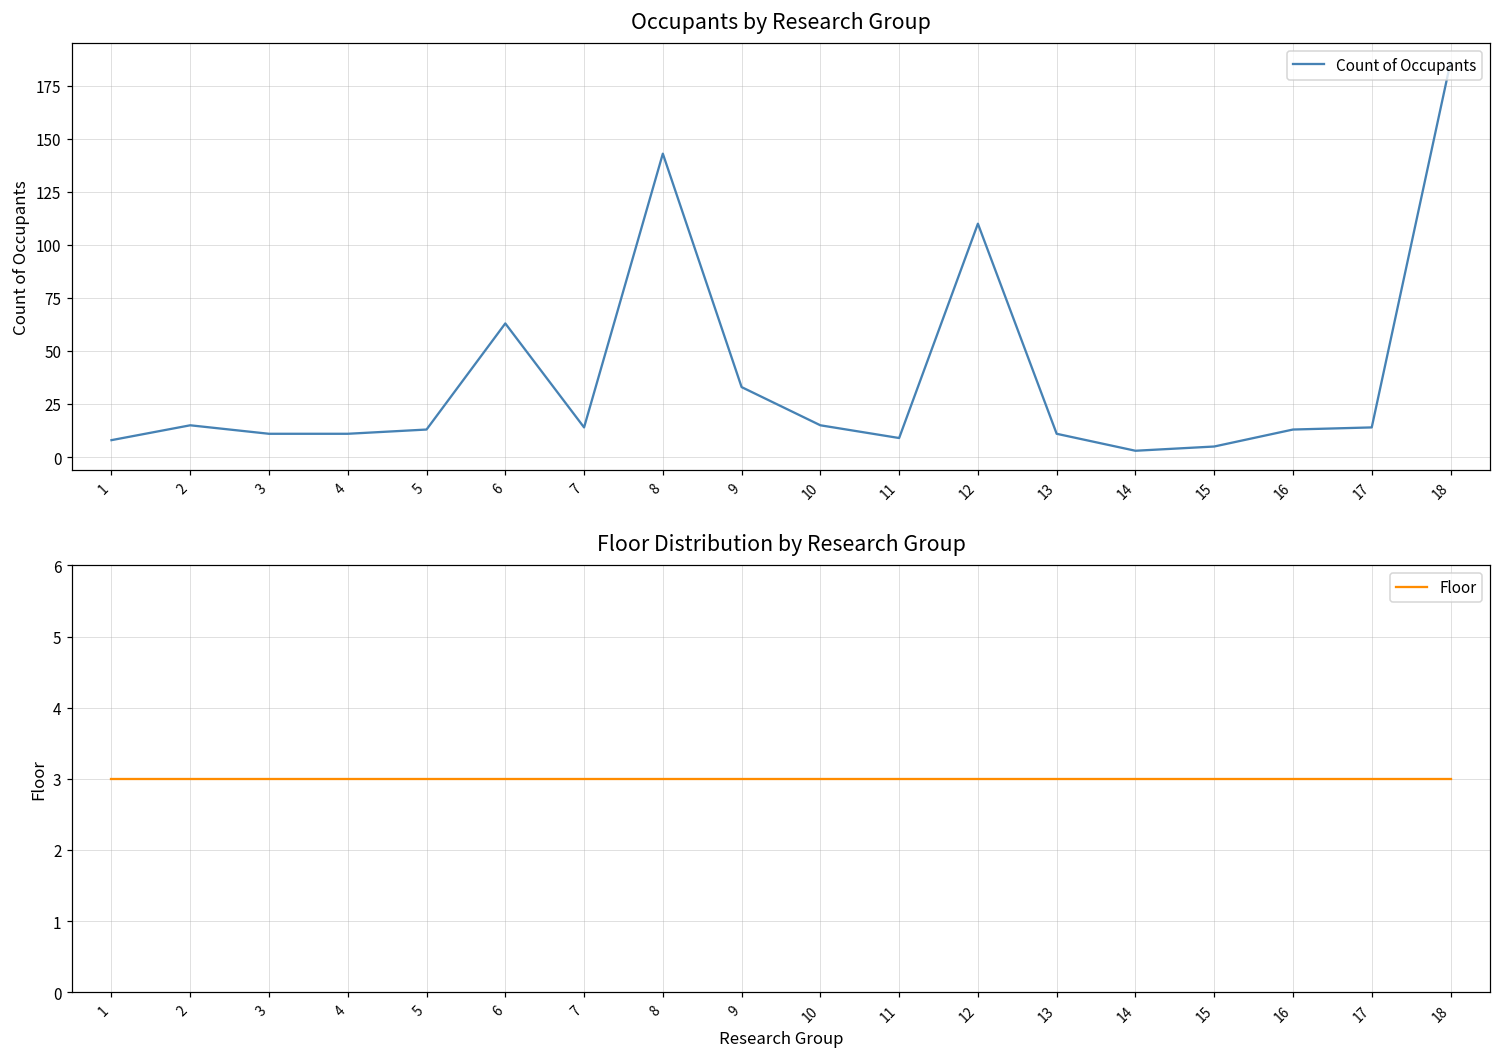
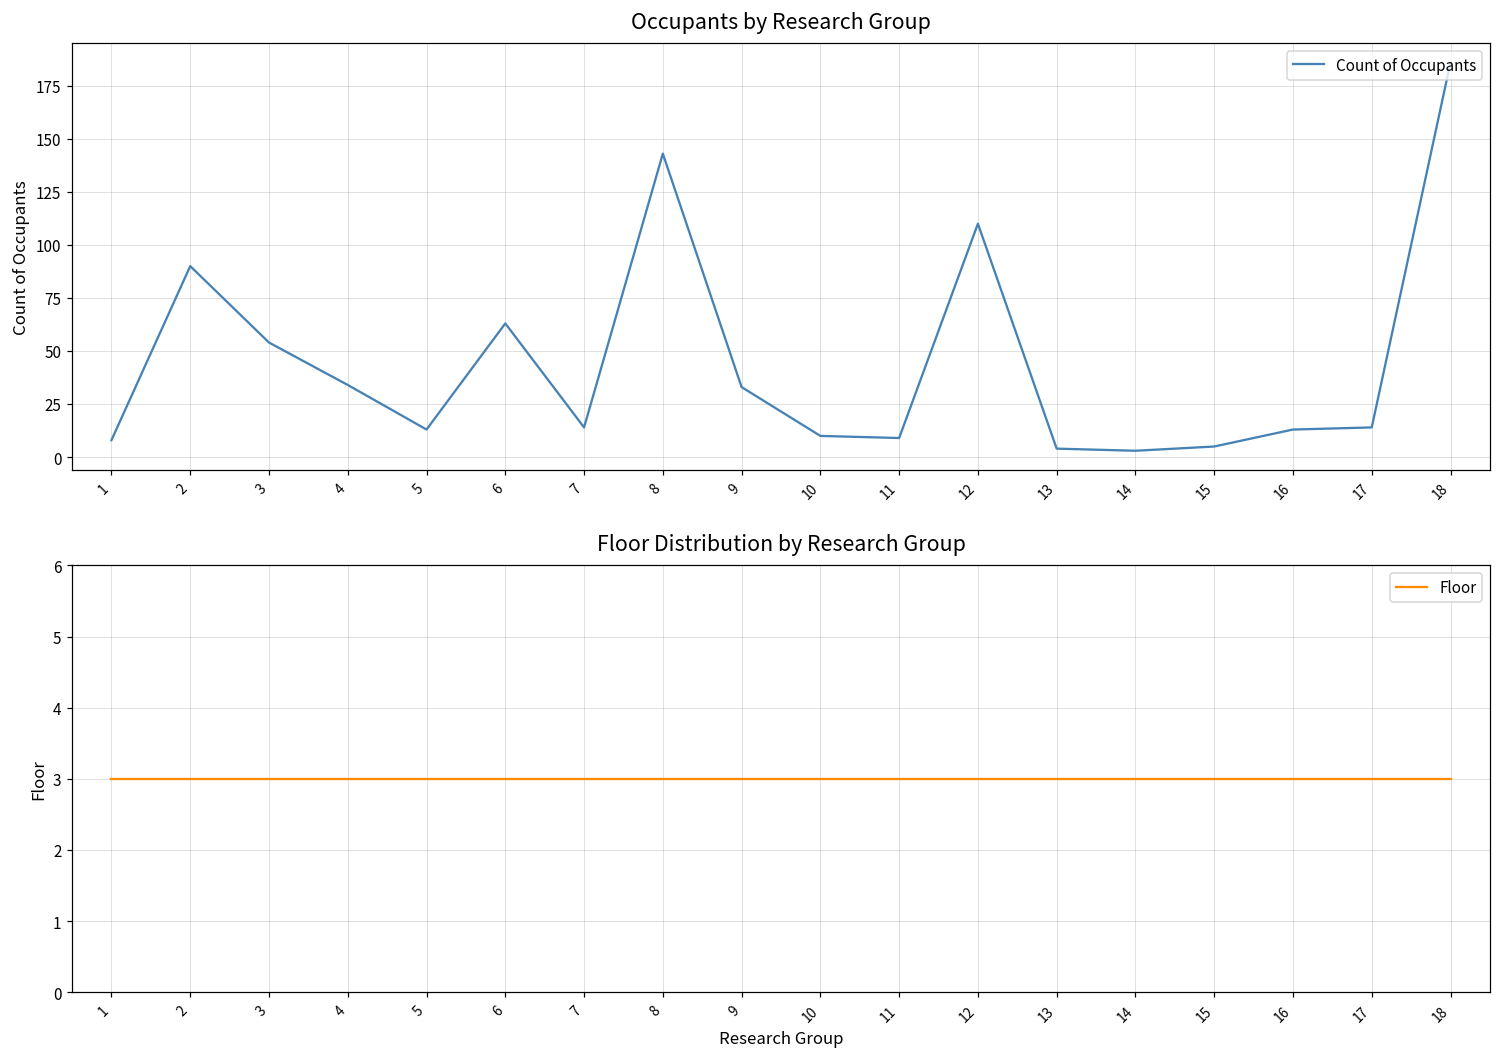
  {
    "Occupants by Research Group": {
      "1": 8,
-     "2": 15,
-     "3": 11,
-     "4": 11,
+     "2": 90,
+     "3": 54,
+     "4": 34,
      "5": 13,
      "6": 63,
      "7": 14,
      "8": 143,
      "9": 33,
-     "10": 15,
+     "10": 10,
      "11": 9,
      "12": 110,
-     "13": 11,
+     "13": 4,
      "14": 3,
      "15": 5,
      "16": 13,
      "17": 14
    },
    "Floor Distribution by Research Group": {
      "1": 3.0,
      "2": 3.0,
      "3": 3.0,
      "4": 3.0,
      "5": 3.0,
      "6": 3.0,
      "7": 3.0,
      "8": 3.0,
      "9": 3.0,
      "10": 3.0,
      "11": 3.0,
      "12": 3.0,
      "13": 3.0,
      "14": 3.0,
      "15": 3.0,
      "16": 3.0,
      "17": 3.0,
      "18": 3.0
    }
  }
